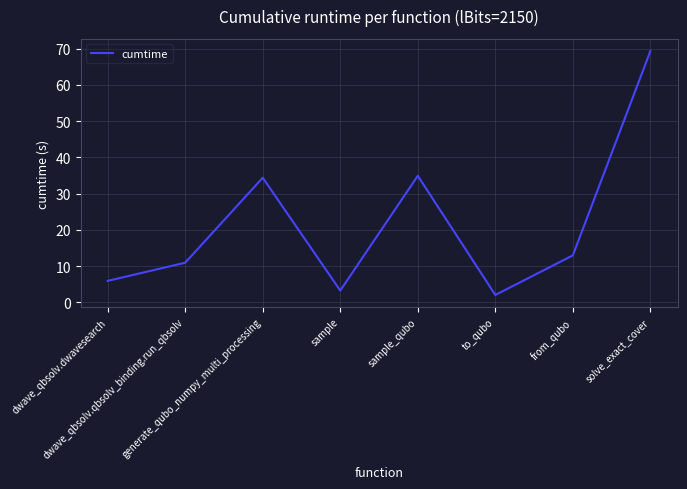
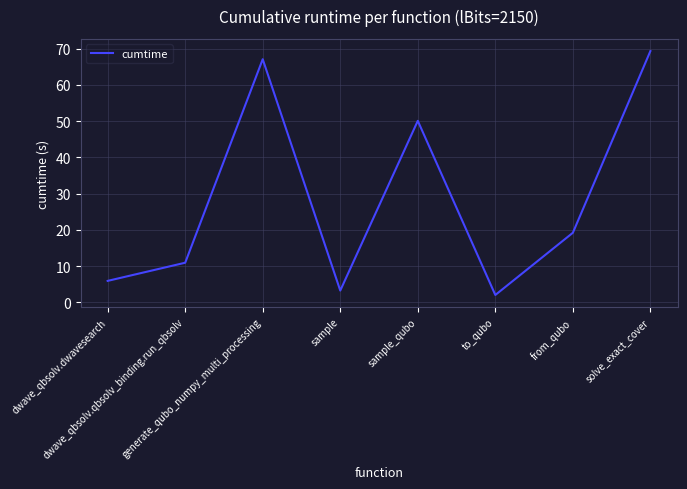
  {
    "dwave_qbsolv.dwavesearch": 6,
    "dwave_qbsolv.qbsolv_binding.run_qbsolv": 11,
-   "generate_qubo_numpy_multi_processing": 34,
+   "generate_qubo_numpy_multi_processing": 67,
    "sample": 3,
-   "sample_qubo": 35,
+   "sample_qubo": 50,
    "to_qubo": 2,
-   "from_qubo": 13,
+   "from_qubo": 19,
    "solve_exact_cover": 69
  }
